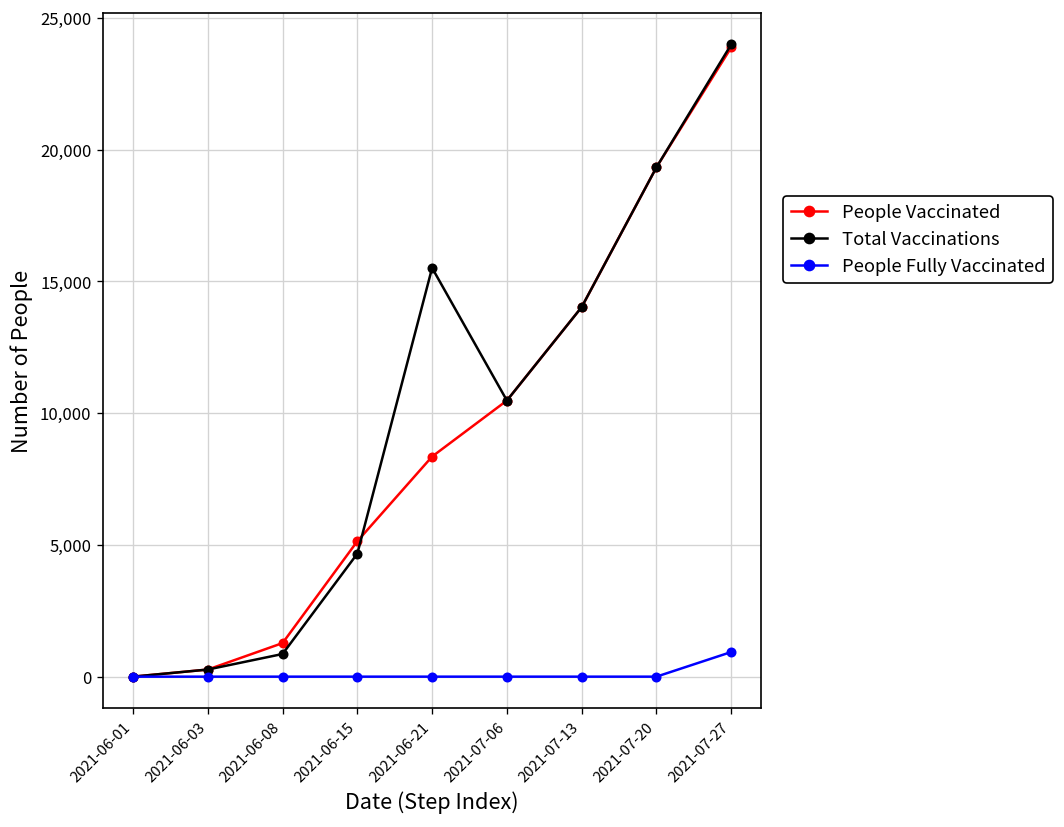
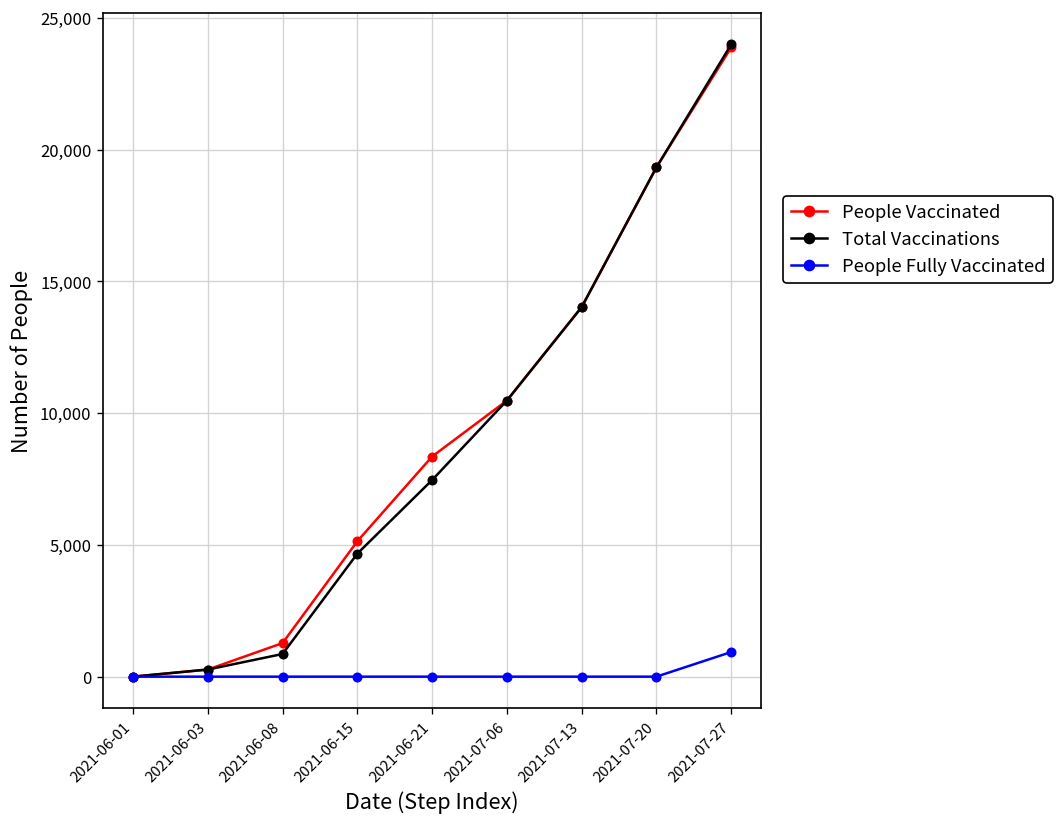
  {
    "People Vaccinated": {
      "2021-06-08": "1,300",
      "2021-06-15": "5,100",
      "2021-06-21": "8,400"
    },
    "Total Vaccinations": {
      "2021-06-08": "900",
      "2021-06-15": "4,700",
-     "2021-06-21": "15,500"
+     "2021-06-21": "7,500"
    },
    "People Fully Vaccinated": {
      "2021-06-03": "0",
      "2021-06-08": "0",
      "2021-06-15": "0",
      "2021-06-21": "0",
      "2021-07-06": "0",
      "2021-07-13": "0",
      "2021-07-20": "0",
      "2021-07-27": "900"
    }
  }
